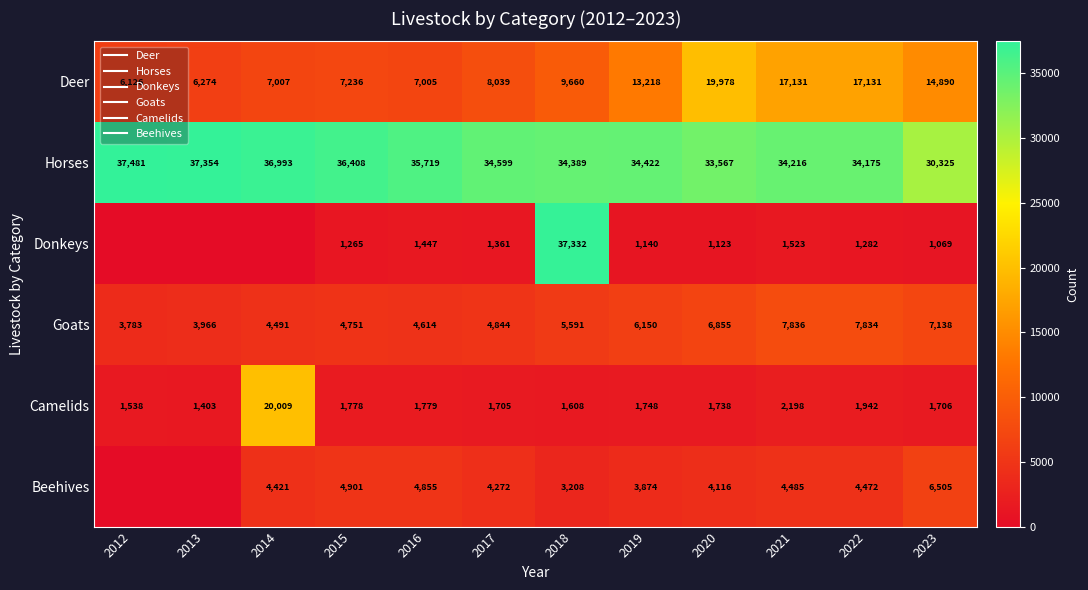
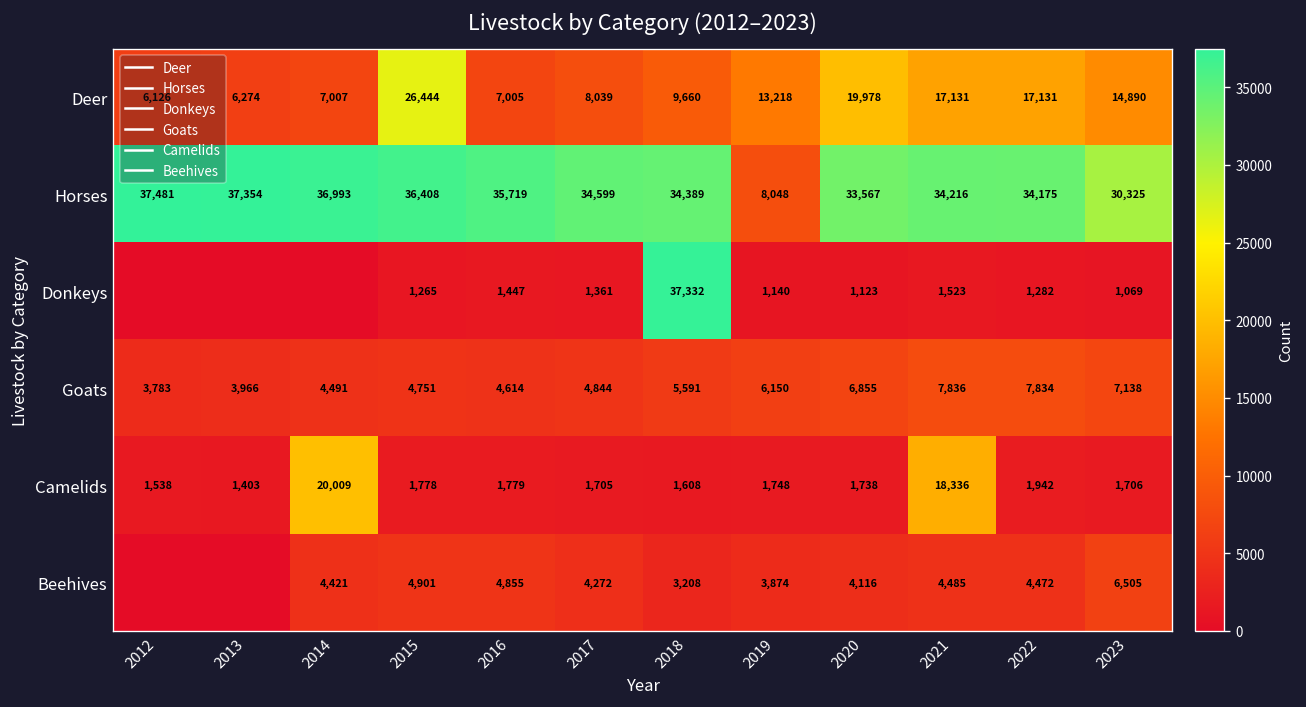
  {
    "Deer": {
      "2013": "6,274",
      "2014": "7,007",
-     "2015": "7,236",
+     "2015": "26,444",
      "2016": "7,005",
      "2017": "8,039",
      "2018": "9,660",
      "2019": "13,218",
      "2020": "19,978",
      "2021": "17,131",
      "2022": "17,131",
      "2023": "14,890"
    },
    "Horses": {
      "2012": "37,481",
      "2013": "37,354",
      "2014": "36,993",
      "2015": "36,408",
      "2016": "35,719",
      "2017": "34,599",
      "2018": "34,389",
-     "2019": "34,422",
+     "2019": "8,048",
      "2020": "33,567",
      "2021": "34,216",
      "2022": "34,175",
      "2023": "30,325"
    },
    "Donkeys": {
      "2015": "1,265",
      "2016": "1,447",
      "2017": "1,361",
      "2018": "37,332",
      "2019": "1,140",
      "2020": "1,123",
      "2021": "1,523",
      "2022": "1,282",
      "2023": "1,069"
    },
    "Goats": {
      "2012": "3,783",
      "2013": "3,966",
      "2014": "4,491",
      "2015": "4,751",
      "2016": "4,614",
      "2017": "4,844",
      "2018": "5,591",
      "2019": "6,150",
      "2020": "6,855",
      "2021": "7,836",
      "2022": "7,834",
      "2023": "7,138"
    },
    "Camelids": {
      "2012": "1,538",
      "2013": "1,403",
      "2014": "20,009",
      "2015": "1,778",
      "2016": "1,779",
      "2017": "1,705",
      "2018": "1,608",
      "2019": "1,748",
      "2020": "1,738",
-     "2021": "2,198",
+     "2021": "18,336",
      "2022": "1,942",
      "2023": "1,706"
    },
    "Beehives": {
      "2014": "4,421",
      "2015": "4,901",
      "2016": "4,855",
      "2017": "4,272",
      "2018": "3,208",
      "2019": "3,874",
      "2020": "4,116",
      "2021": "4,485",
      "2022": "4,472",
      "2023": "6,505"
    }
  }
